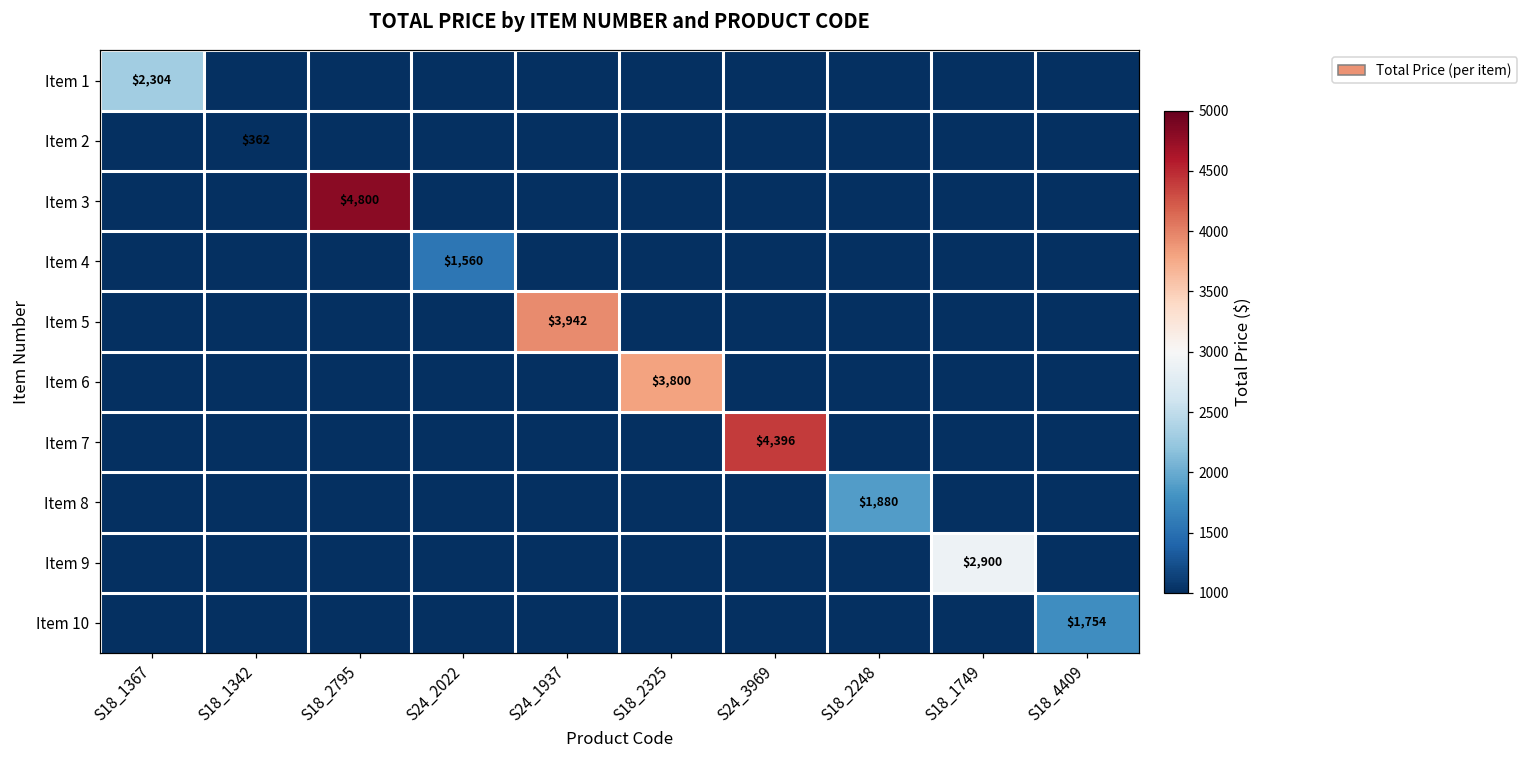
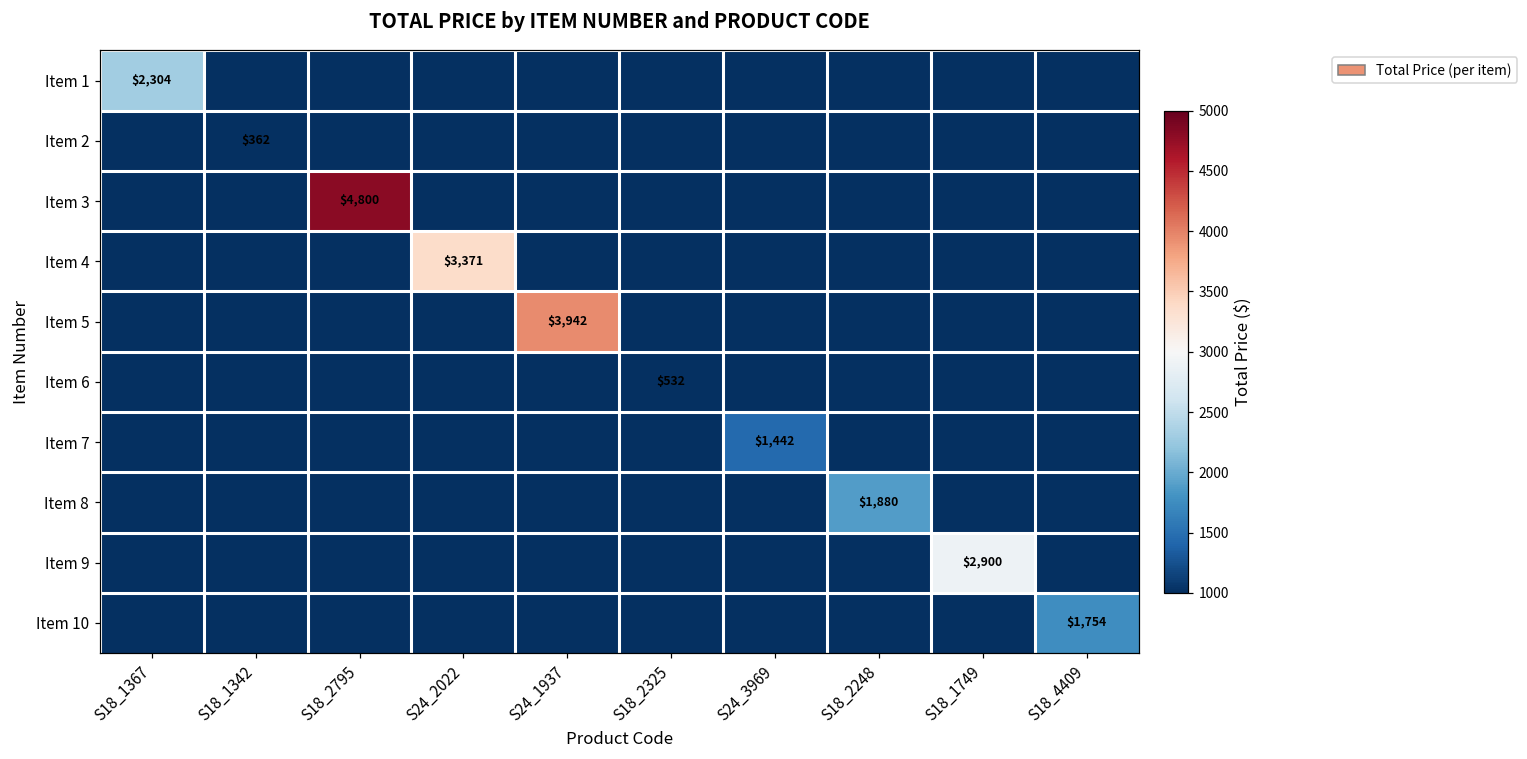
  {
    "Item 1": {
      "S18_1367": "$2,304"
    },
    "Item 2": {
      "S18_1342": "$362"
    },
    "Item 3": {
      "S18_2795": "$4,800"
    },
    "Item 4": {
-     "S24_2022": "$1,560"
+     "S24_2022": "$3,371"
    },
    "Item 5": {
      "S24_1937": "$3,942"
    },
    "Item 6": {
-     "S18_2325": "$3,800"
+     "S18_2325": "$532"
    },
    "Item 7": {
-     "S24_3969": "$4,396"
+     "S24_3969": "$1,442"
    },
    "Item 8": {
      "S18_2248": "$1,880"
    },
    "Item 9": {
      "S18_1749": "$2,900"
    },
    "Item 10": {
      "S18_4409": "$1,754"
    }
  }
